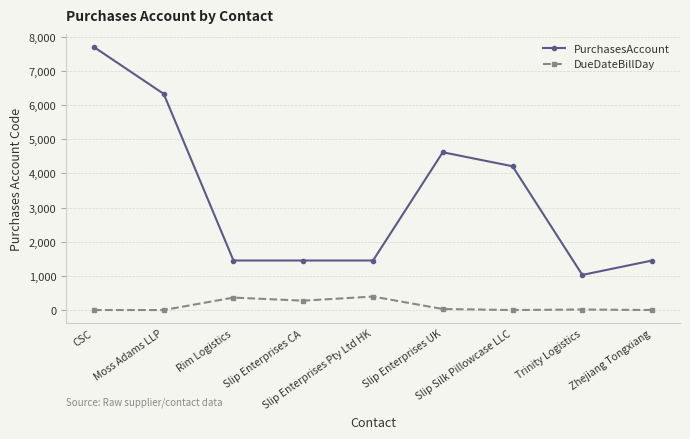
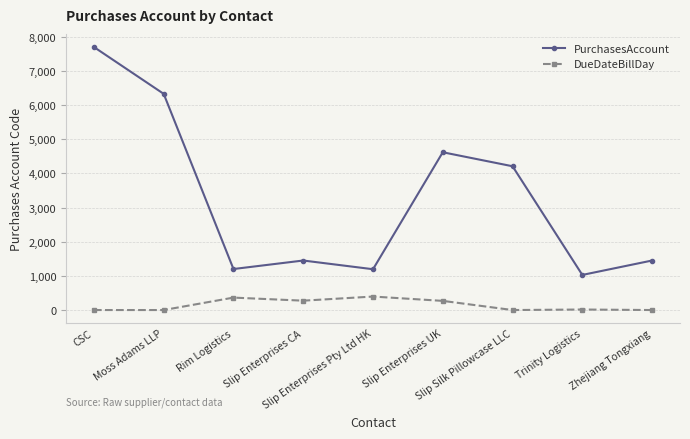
  {
    "PurchasesAccount": {
      "CSC": "7,700",
      "Moss Adams LLP": "6,300",
-     "Rim Logistics": "1,500",
+     "Rim Logistics": "1,200",
      "Slip Enterprises CA": "1,500",
-     "Slip Enterprises Pty Ltd HK": "1,500",
+     "Slip Enterprises Pty Ltd HK": "1,200",
      "Slip Enterprises UK": "4,600",
      "Slip Silk Pillowcase LLC": "4,200",
      "Trinity Logistics": "1,000",
      "Zhejiang Tongxiang": "1,500"
    },
    "DueDateBillDay": {
      "CSC": "0",
      "Moss Adams LLP": "0",
      "Rim Logistics": "400",
      "Slip Enterprises CA": "300",
      "Slip Enterprises Pty Ltd HK": "400",
-     "Slip Enterprises UK": "0",
+     "Slip Enterprises UK": "300",
      "Slip Silk Pillowcase LLC": "0",
      "Trinity Logistics": "0",
      "Zhejiang Tongxiang": "0"
    }
  }
